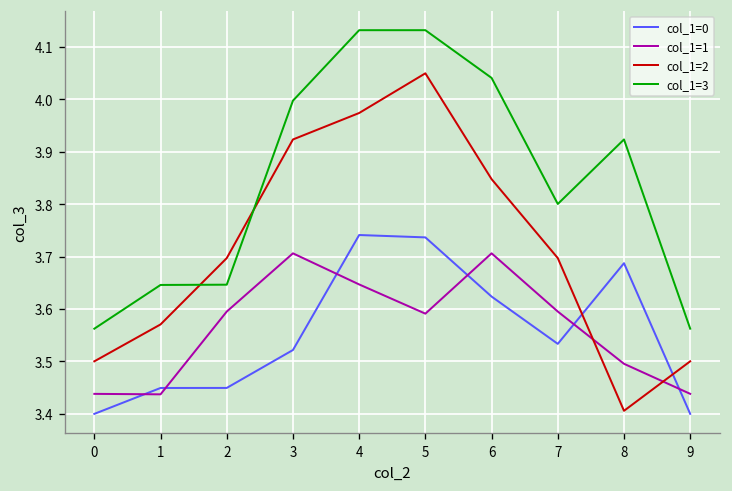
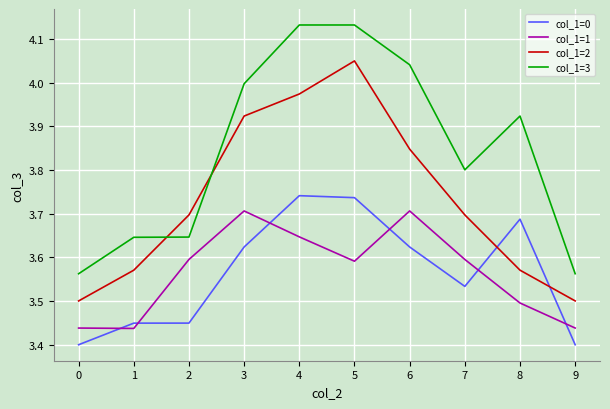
  {
    "col_1=0": {
      "0": 3.40,
      "1": 3.45,
      "2": 3.45,
-     "3": 3.52,
+     "3": 3.62,
      "4": 3.74,
      "5": 3.74,
      "6": 3.62,
      "7": 3.53,
      "8": 3.69,
      "9": 3.40
    },
    "col_1=1": {
      "0": 3.44,
      "1": 3.44,
      "2": 3.59,
      "3": 3.71,
      "4": 3.65,
      "5": 3.59,
      "6": 3.71,
      "7": 3.60,
      "8": 3.50,
      "9": 3.44
    },
    "col_1=2": {
      "0": 3.50,
      "1": 3.57,
      "2": 3.70,
      "3": 3.92,
      "4": 3.97,
      "5": 4.05,
      "6": 3.85,
      "7": 3.70,
-     "8": 3.41,
+     "8": 3.57,
      "9": 3.50
    },
    "col_1=3": {
      "0": 3.56,
      "1": 3.65,
      "2": 3.65,
      "3": 4.00,
      "4": 4.13,
      "5": 4.13,
      "6": 4.04,
      "7": 3.80,
      "8": 3.92,
      "9": 3.56
    }
  }
